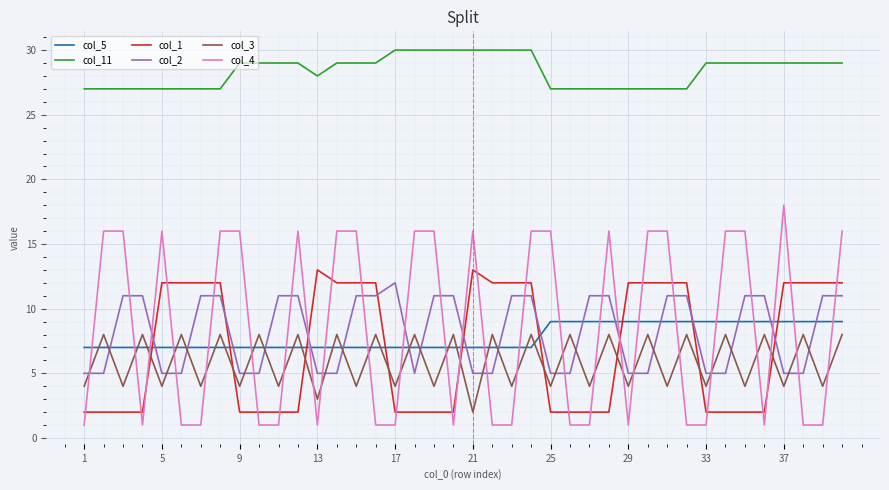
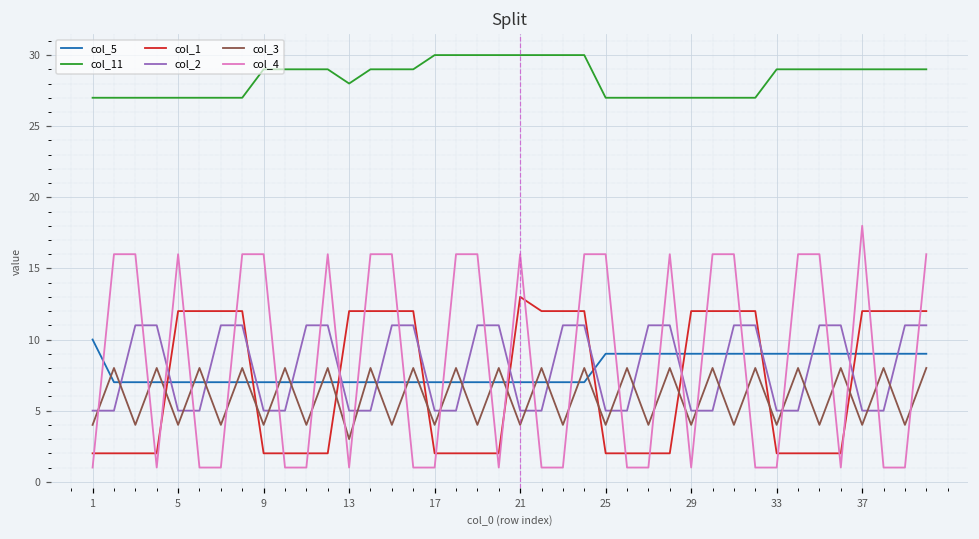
  {
    "col_5": {
-     "1": 7,
+     "1": 10,
      "5": 7,
      "9": 7,
      "13": 7,
      "17": 7,
      "21": 7,
      "25": 9,
      "29": 9,
      "33": 9,
      "37": 9
    },
    "col_11": {
      "1": 27,
      "5": 27,
      "13": 28,
      "17": 30,
      "21": 30,
      "25": 27,
      "29": 27,
      "33": 29,
      "37": 29
    },
    "col_1": {
      "1": 2,
      "5": 12,
      "9": 2,
-     "13": 13,
+     "13": 12,
      "17": 2,
      "21": 13,
      "25": 2,
      "29": 12,
      "33": 2,
      "37": 12
    },
    "col_2": {
      "1": 5,
      "5": 5,
      "9": 5,
      "13": 5,
-     "17": 12,
+     "17": 5,
      "21": 5,
      "25": 5,
      "29": 5,
      "33": 5,
      "37": 5
    },
    "col_3": {
      "1": 4,
      "5": 4,
      "9": 4,
      "13": 3,
      "17": 4,
-     "21": 2,
+     "21": 4,
      "25": 4,
      "29": 4,
      "33": 4,
      "37": 4
    },
    "col_4": {
      "1": 1,
      "5": 16,
      "9": 16,
      "13": 1,
      "17": 1,
      "21": 16,
      "25": 16,
      "29": 1,
      "33": 1,
      "37": 18
    }
  }
